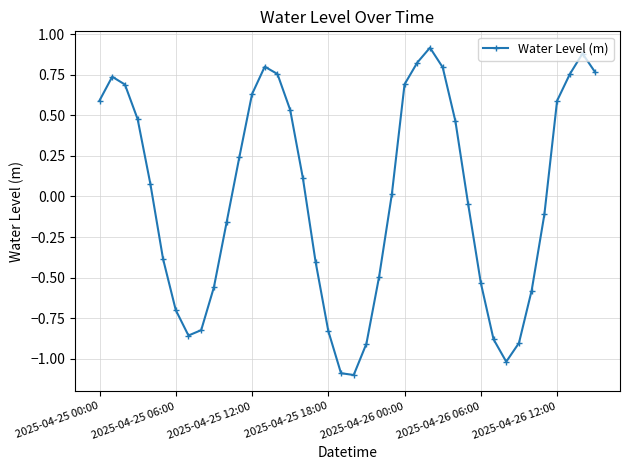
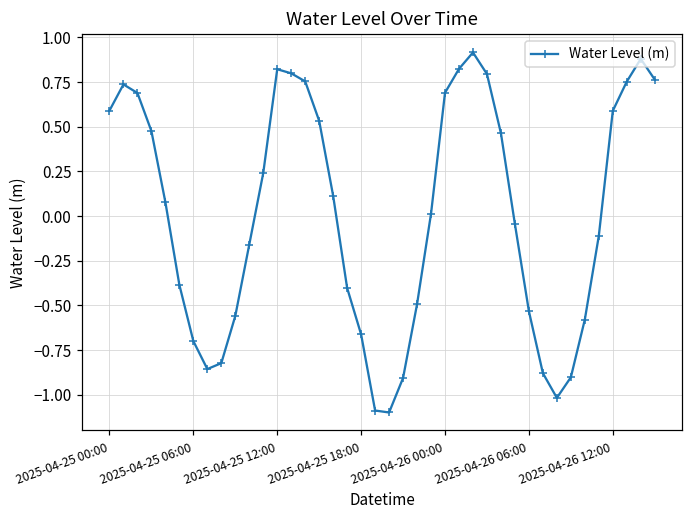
  {
    "2025-04-25 00:00": 0.59,
    "2025-04-25 06:00": -0.70,
-   "2025-04-25 12:00": 0.63,
-   "2025-04-25 18:00": -0.83,
+   "2025-04-25 12:00": 0.82,
+   "2025-04-25 18:00": -0.66,
    "2025-04-26 00:00": 0.69,
    "2025-04-26 06:00": -0.53,
    "2025-04-26 12:00": 0.59
  }
